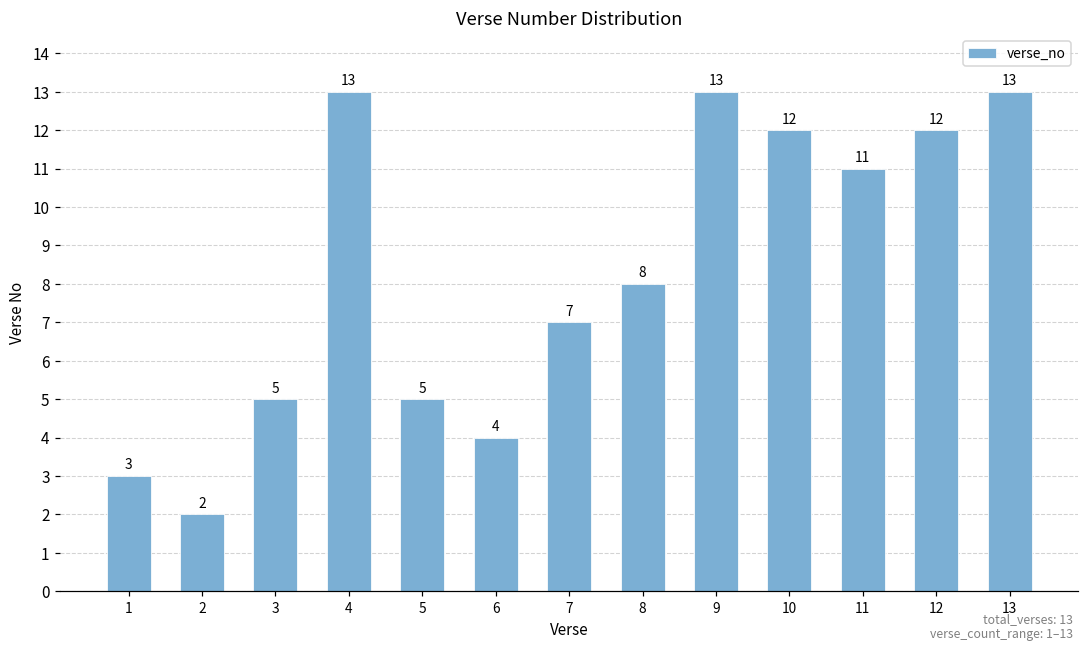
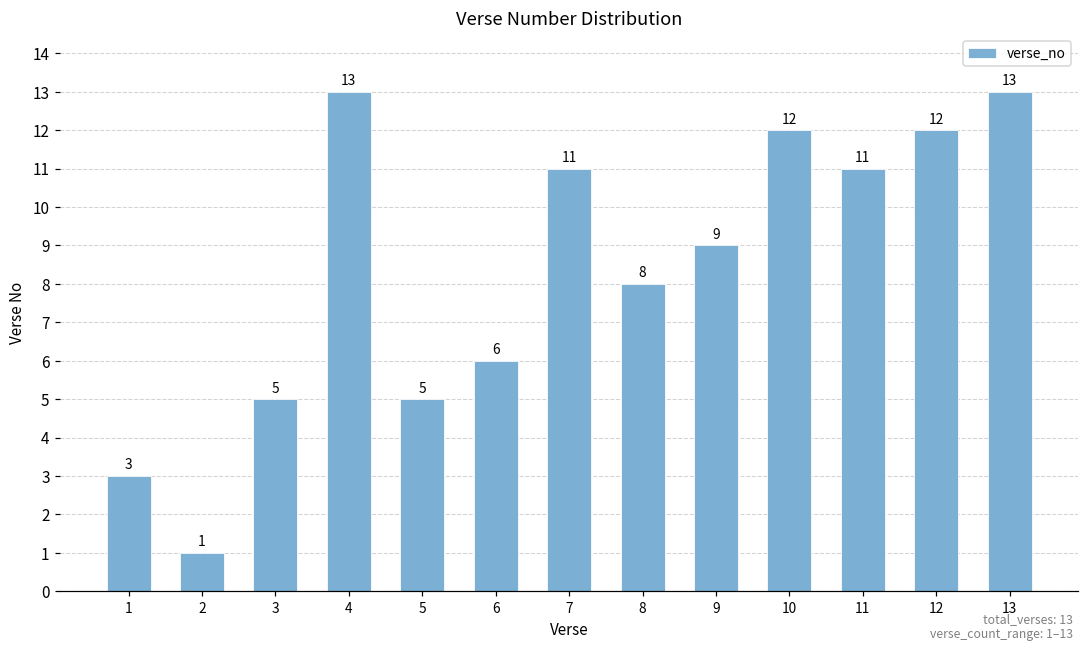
  {
    "1": 3,
-   "2": 2,
+   "2": 1,
    "3": 5,
    "4": 13,
    "5": 5,
-   "6": 4,
-   "7": 7,
+   "6": 6,
+   "7": 11,
    "8": 8,
-   "9": 13,
+   "9": 9,
    "10": 12,
    "11": 11,
    "12": 12,
    "13": 13
  }
